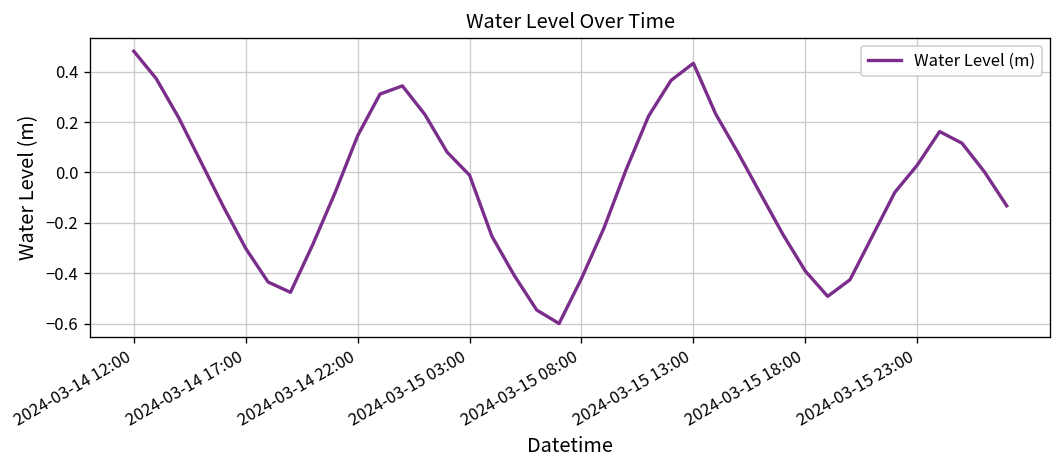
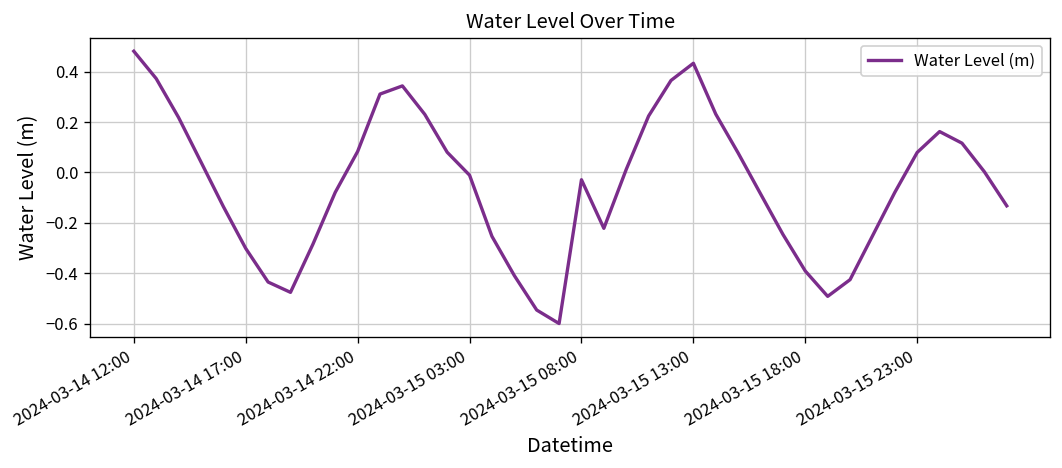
  {
    "2024-03-14 12:00": 0.48,
    "2024-03-14 17:00": -0.30,
-   "2024-03-14 22:00": 0.15,
+   "2024-03-14 22:00": 0.08,
    "2024-03-15 03:00": -0.01,
-   "2024-03-15 08:00": -0.42,
+   "2024-03-15 08:00": -0.03,
    "2024-03-15 13:00": 0.43,
    "2024-03-15 18:00": -0.39,
-   "2024-03-15 23:00": 0.03
+   "2024-03-15 23:00": 0.08
  }
